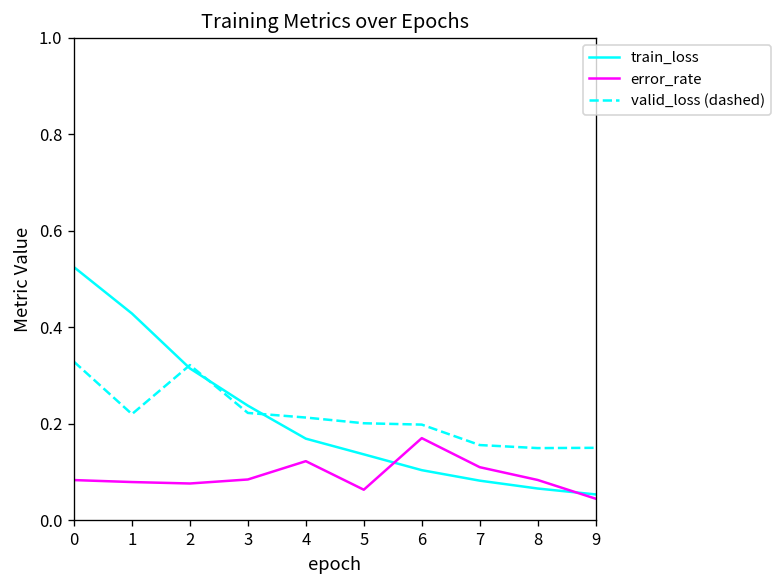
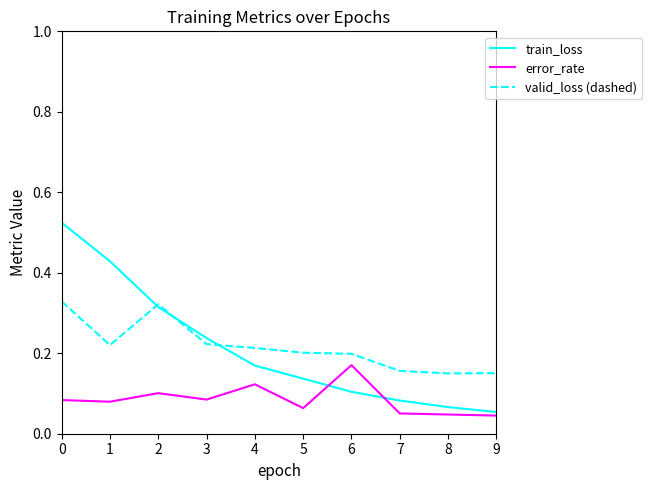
  {
    "error_rate": {
      "0": 0.08,
      "1": 0.08,
-     "2": 0.08,
+     "2": 0.10,
      "3": 0.08,
      "4": 0.12,
      "5": 0.06,
      "6": 0.17,
-     "7": 0.11,
-     "8": 0.08,
+     "7": 0.05,
+     "8": 0.05,
      "9": 0.05
    }
  }
